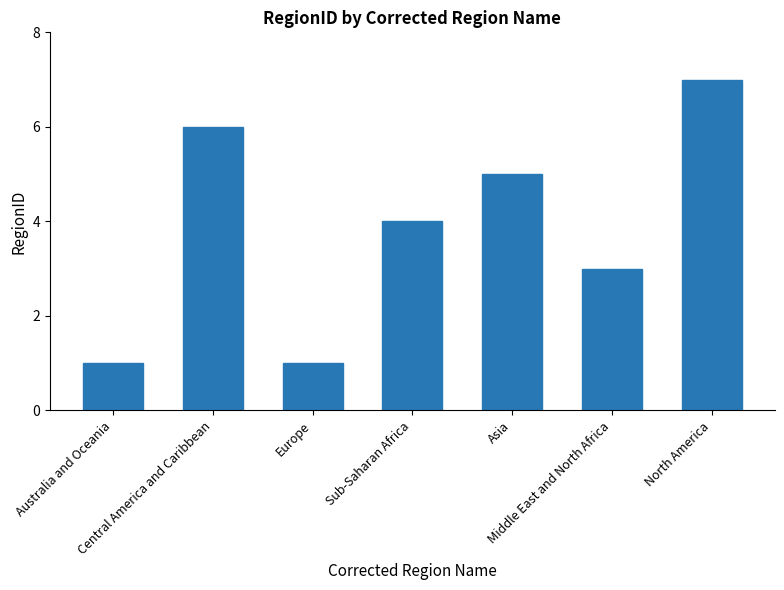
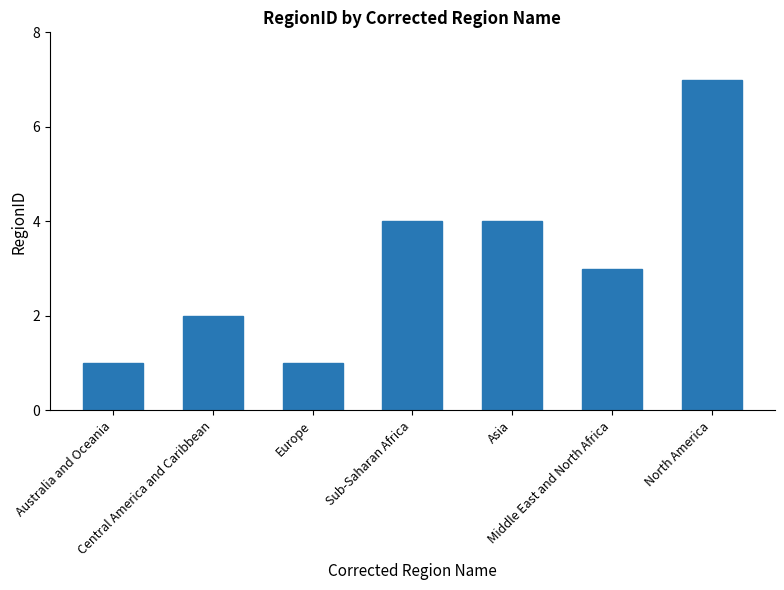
  {
    "Australia and Oceania": 1,
-   "Central America and Caribbean": 6,
+   "Central America and Caribbean": 2,
    "Europe": 1,
    "Sub-Saharan Africa": 4,
-   "Asia": 5,
+   "Asia": 4,
    "Middle East and North Africa": 3,
    "North America": 7
  }
